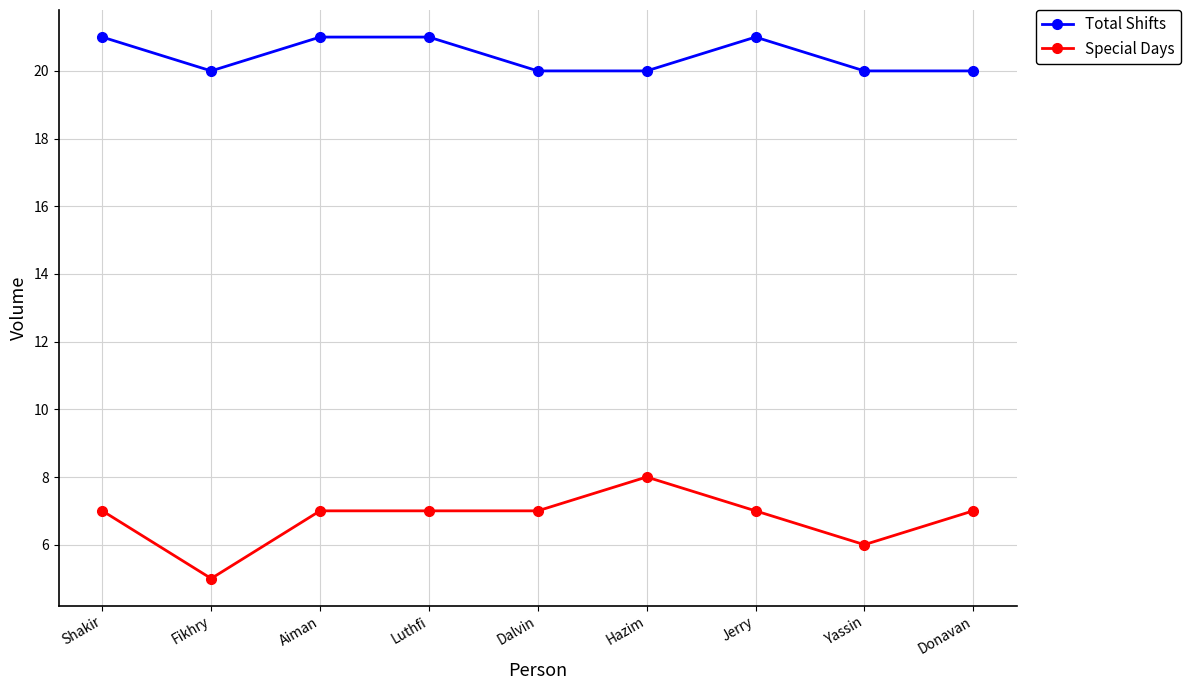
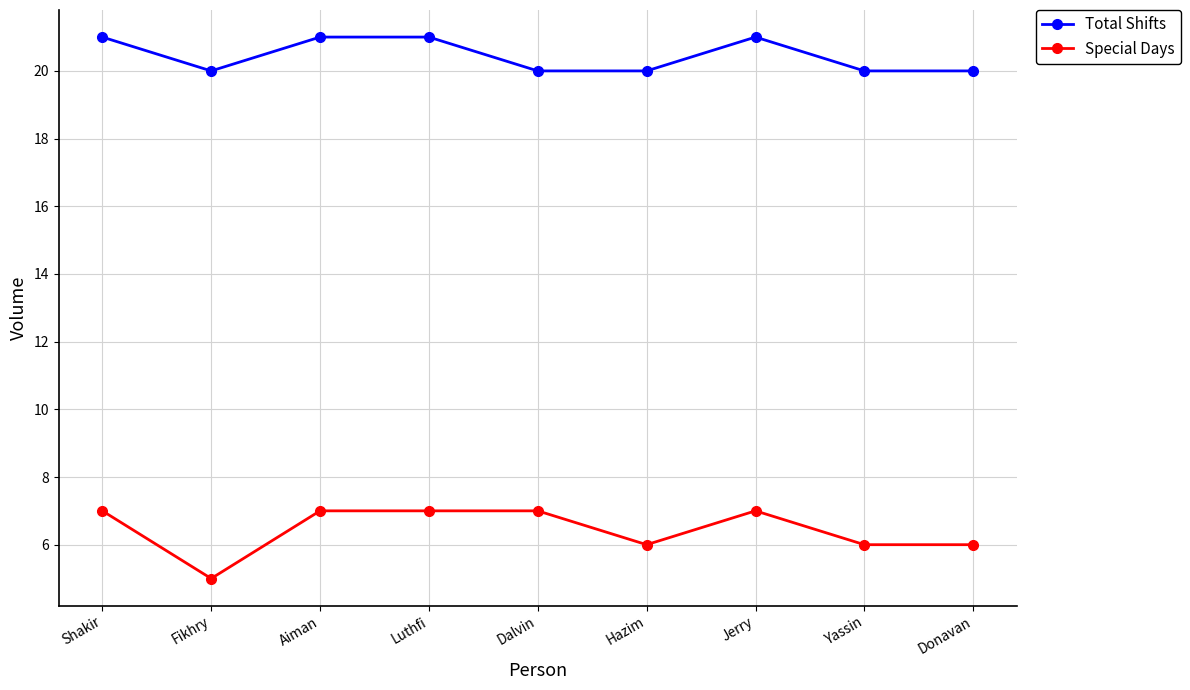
  {
    "Total Shifts": {
      "Shakir": 21,
      "Fikhry": 20,
      "Aiman": 21,
      "Luthfi": 21,
      "Dalvin": 20,
      "Hazim": 20,
      "Jerry": 21,
      "Yassin": 20,
      "Donavan": 20
    },
    "Special Days": {
      "Shakir": 7,
      "Fikhry": 5,
      "Aiman": 7,
      "Luthfi": 7,
      "Dalvin": 7,
-     "Hazim": 8,
+     "Hazim": 6,
      "Jerry": 7,
      "Yassin": 6,
-     "Donavan": 7
+     "Donavan": 6
    }
  }
